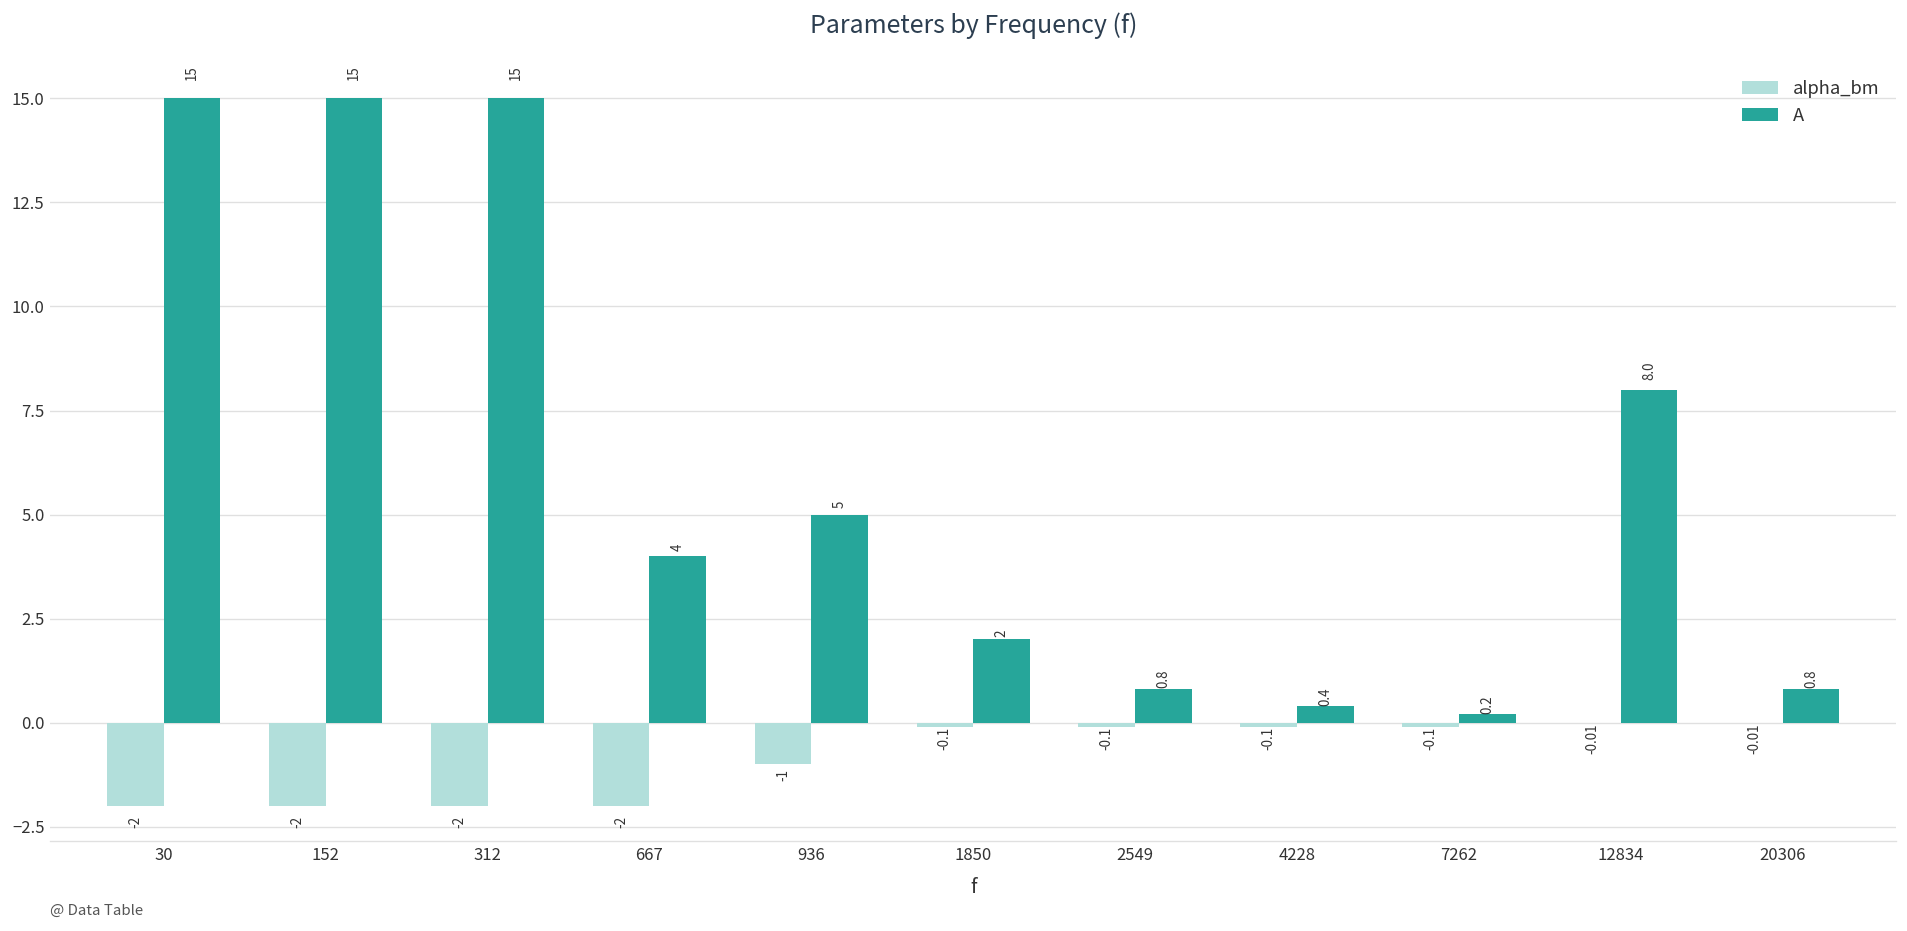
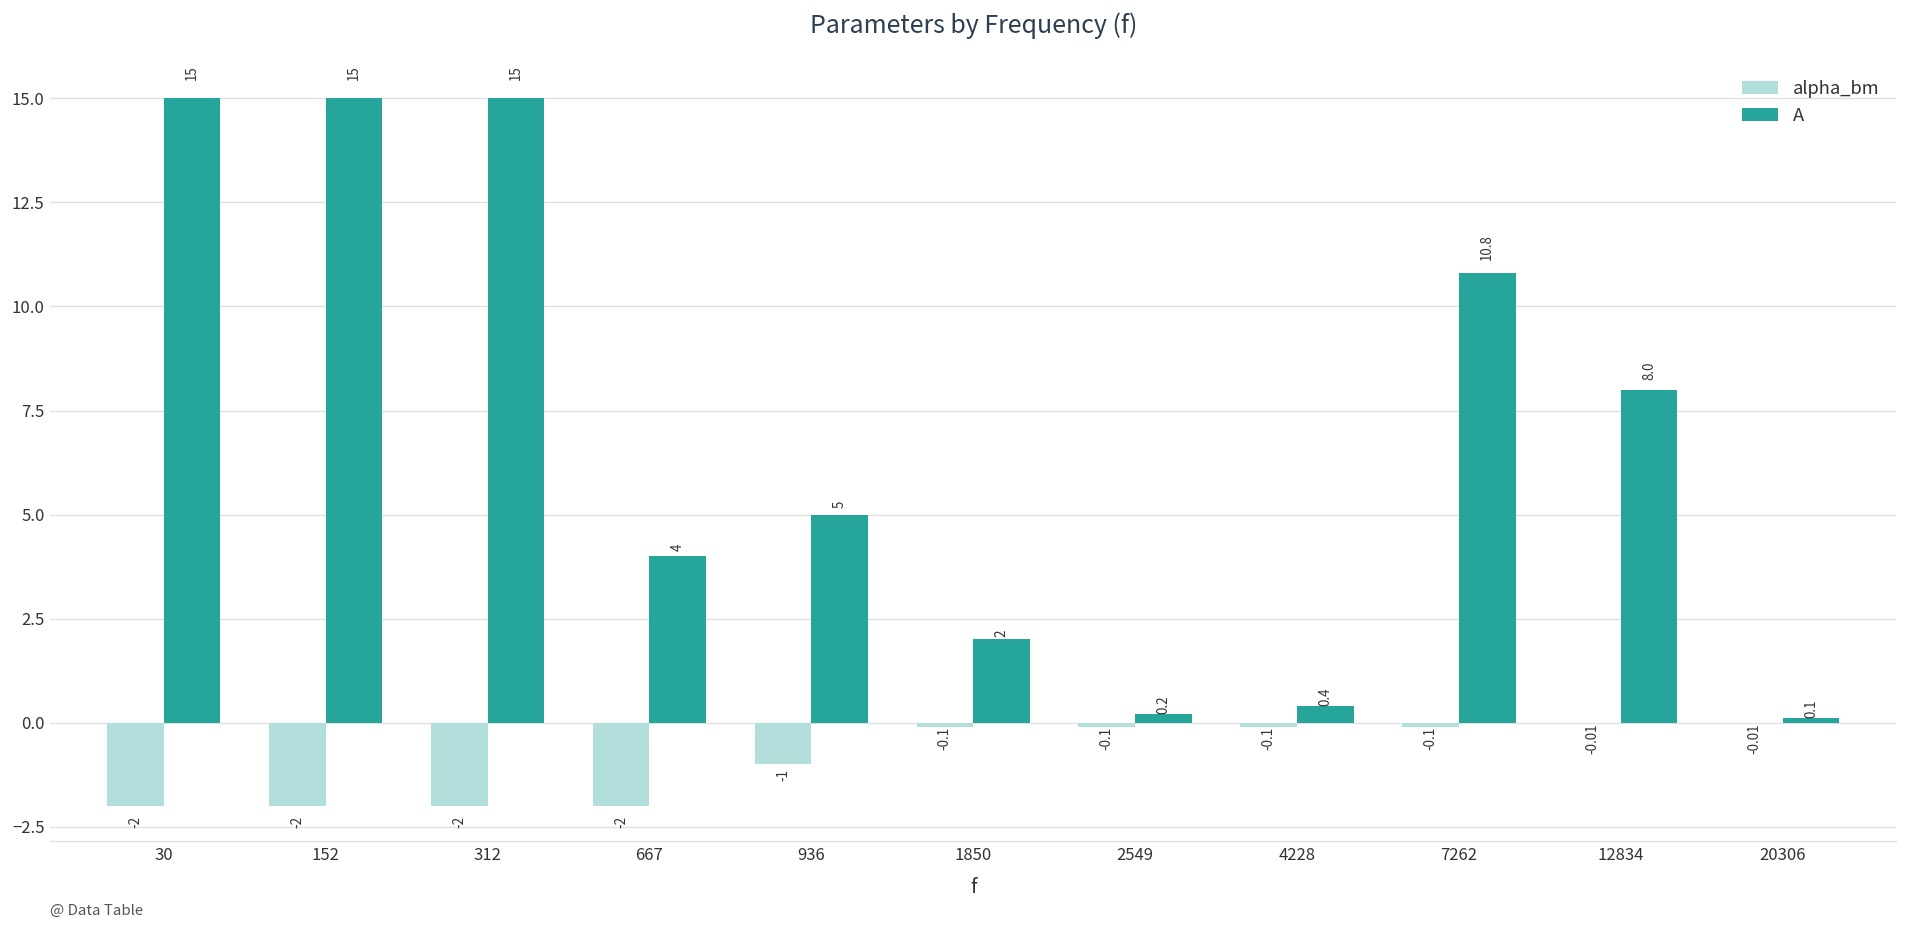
  {
    "alpha_bm": {
      "30": -2,
      "152": -2,
      "312": -2,
      "667": -2,
      "936": -1,
      "1850": -0.1,
      "2549": -0.1,
      "4228": -0.1,
      "7262": -0.1,
      "12834": -0.01,
      "20306": -0.01
    },
    "A": {
      "30": 15,
      "152": 15,
      "312": 15,
      "667": 4,
      "936": 5,
      "1850": 2,
-     "2549": 0.8,
+     "2549": 0.2,
      "4228": 0.4,
-     "7262": 0.2,
+     "7262": 10.8,
      "12834": 8.0,
-     "20306": 0.8
+     "20306": 0.1
    }
  }
